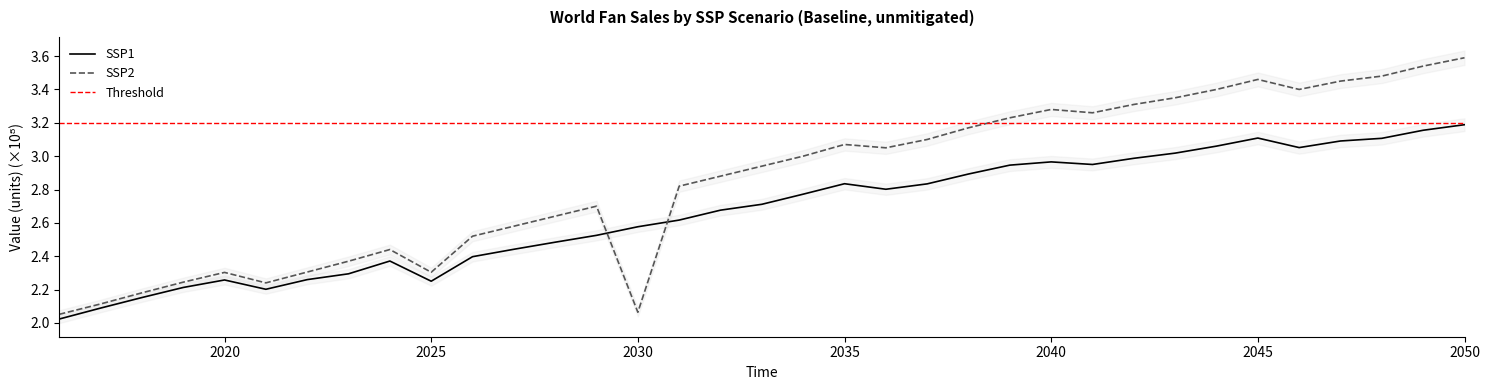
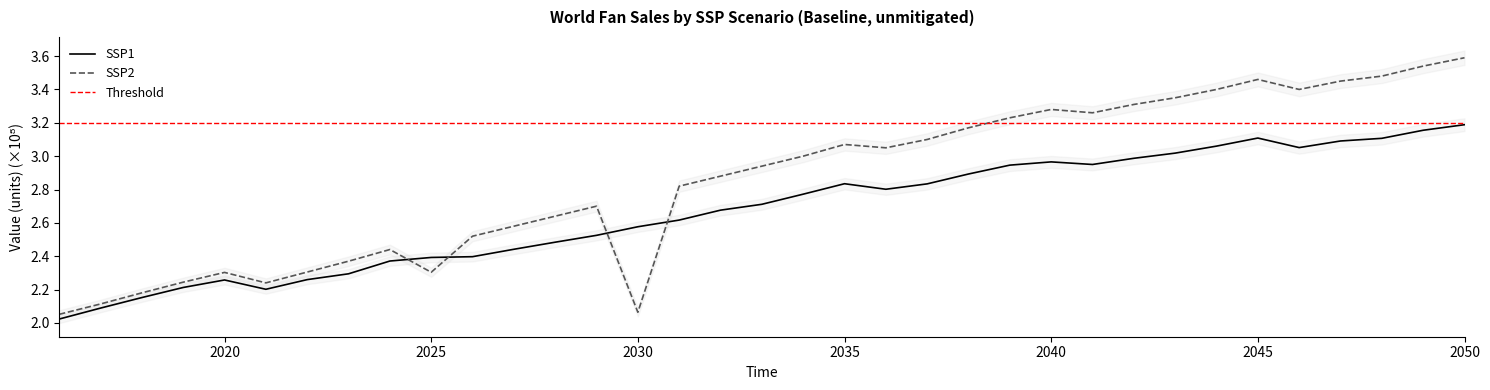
  {
    "SSP1": {
      "2020": 2.26,
-     "2025": 2.25,
+     "2025": 2.39,
      "2030": 2.58,
      "2035": 2.83,
      "2040": 2.97,
      "2045": 3.11,
      "2050": 3.19
    },
    "SSP2": {
      "2020": 2.30,
      "2025": 2.30,
      "2030": 2.06,
      "2035": 3.07,
      "2040": 3.28,
      "2045": 3.46,
      "2050": 3.59
    }
  }
